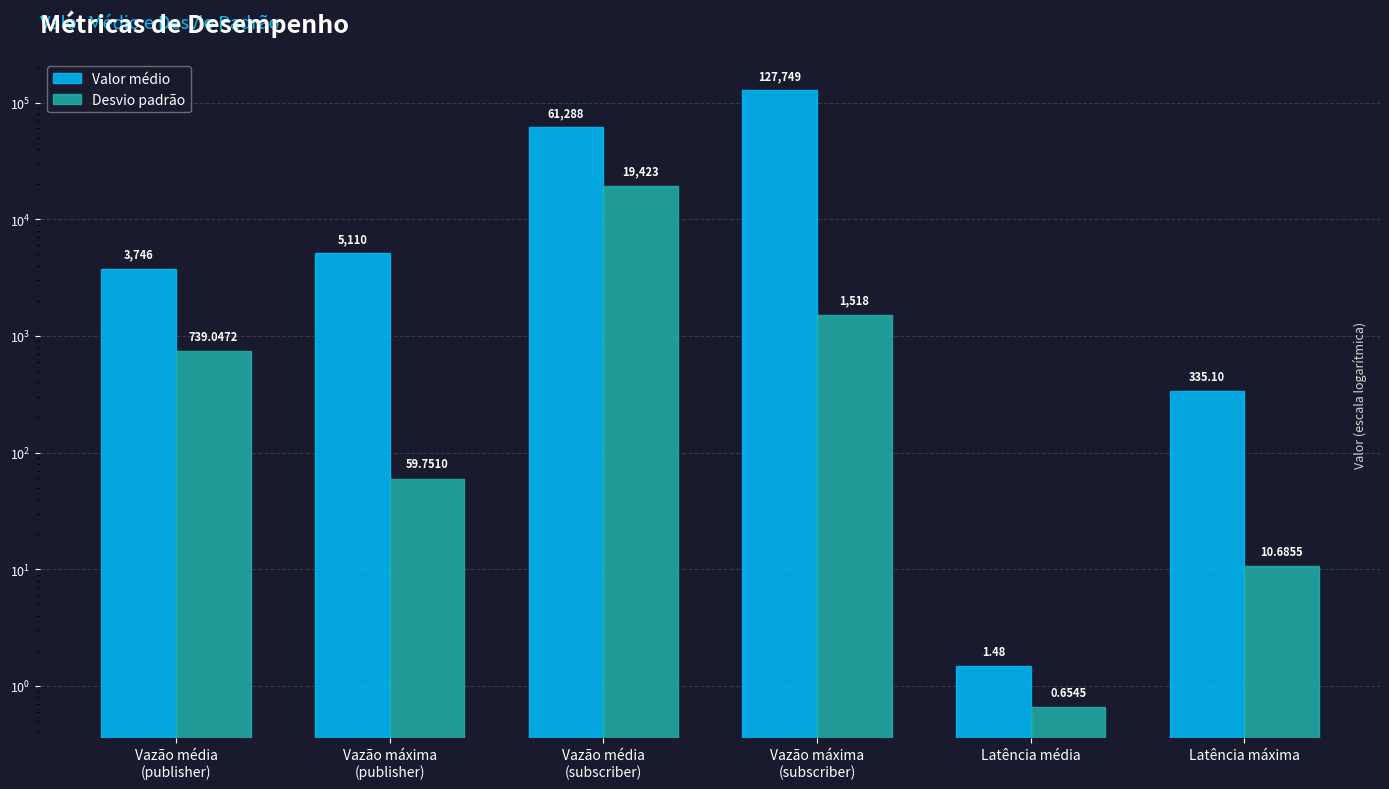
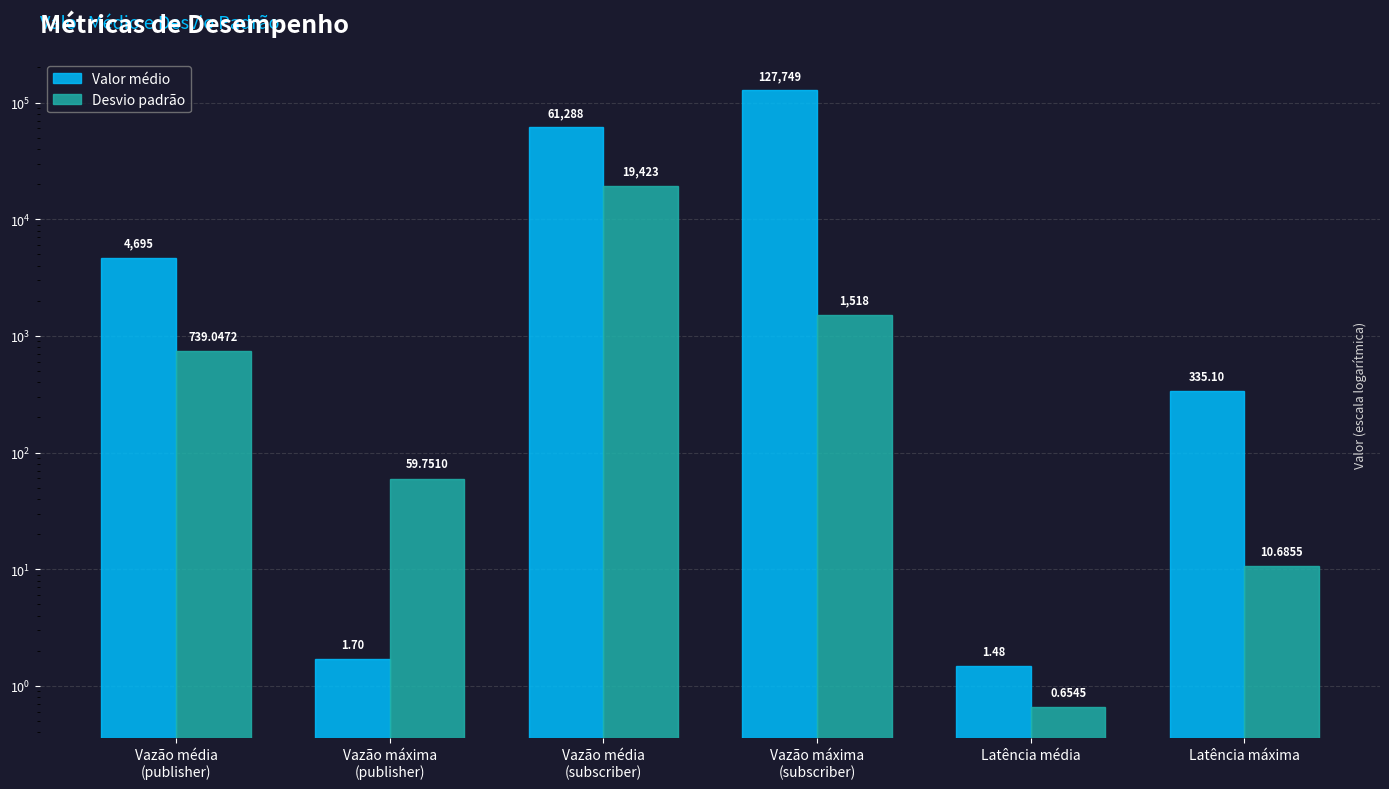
  {
    "Valor médio": {
-     "Vazão média (publisher)": "3,746",
-     "Vazão máxima (publisher)": "5,110",
+     "Vazão média (publisher)": "4,695",
+     "Vazão máxima (publisher)": "1.70",
      "Vazão média (subscriber)": "61,288",
      "Vazão máxima (subscriber)": "127,749",
      "Latência média": "1.48",
      "Latência máxima": "335.10"
    },
    "Desvio padrão": {
      "Vazão média (publisher)": "739.0472",
      "Vazão máxima (publisher)": "59.7510",
      "Vazão média (subscriber)": "19,423",
      "Vazão máxima (subscriber)": "1,518",
      "Latência média": "0.6545",
      "Latência máxima": "10.6855"
    }
  }
